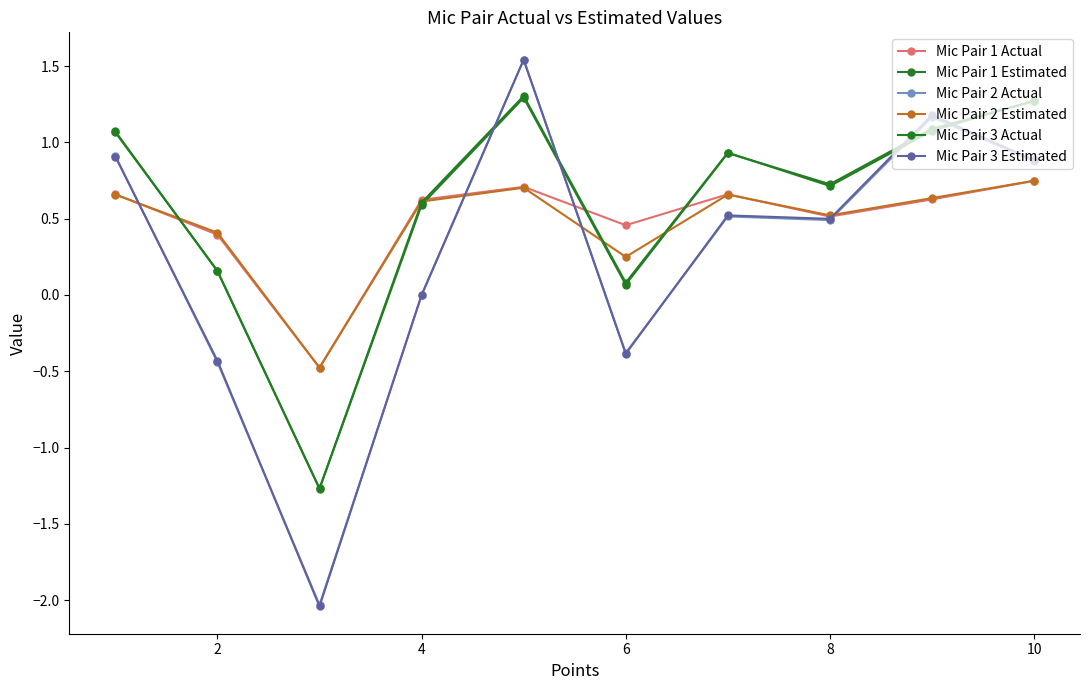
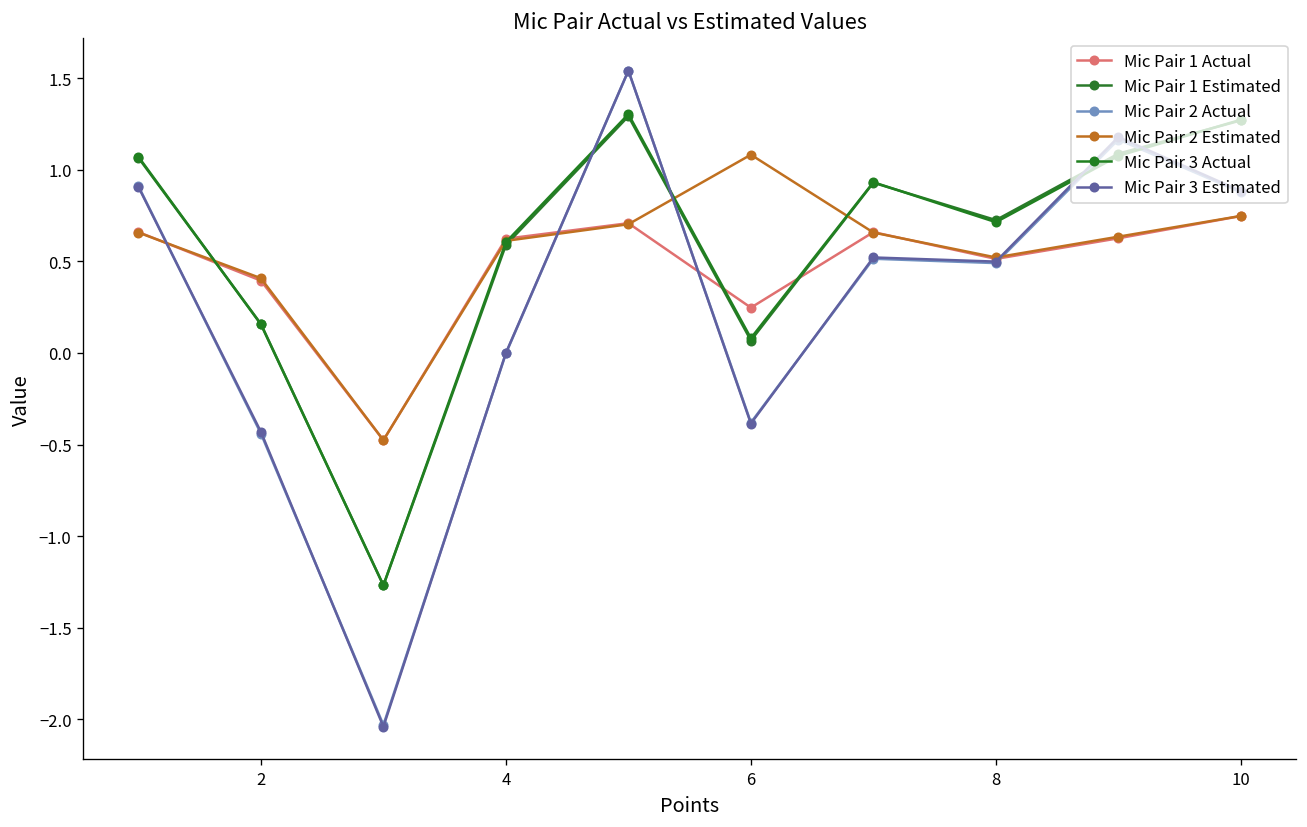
  {
    "Mic Pair 1 Actual": {
-     "6": 0.46
+     "6": 0.25
    },
    "Mic Pair 2 Estimated": {
-     "6": 0.25
+     "6": 1.08
    }
  }
